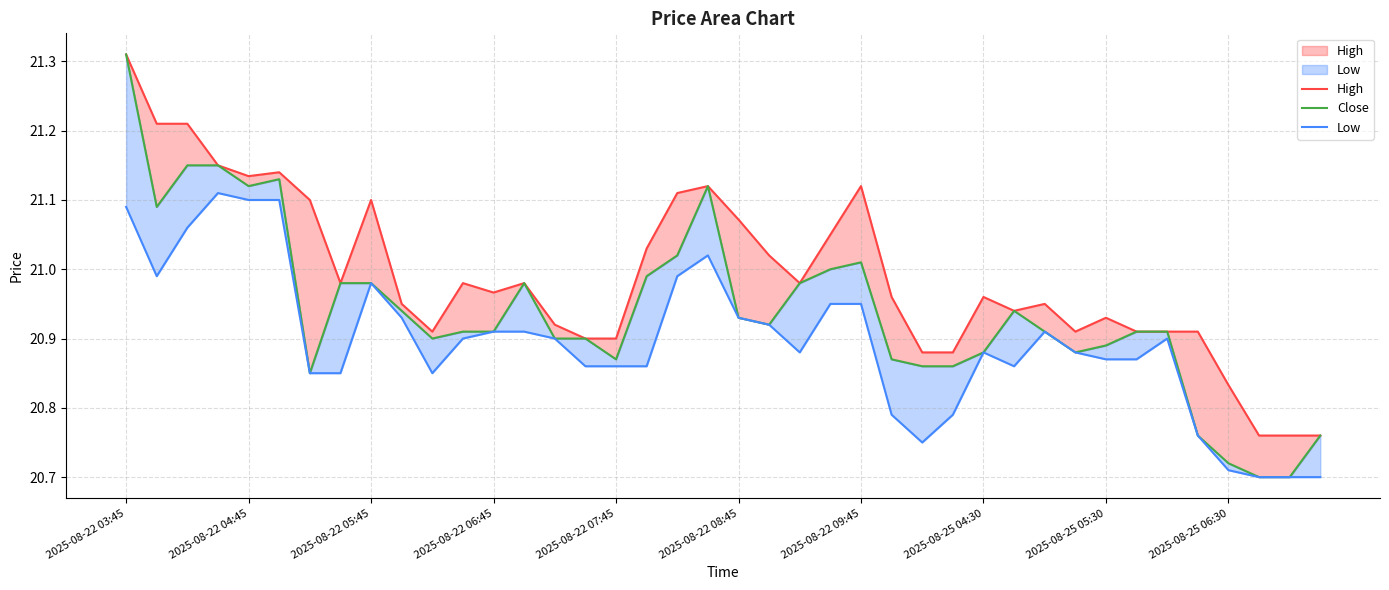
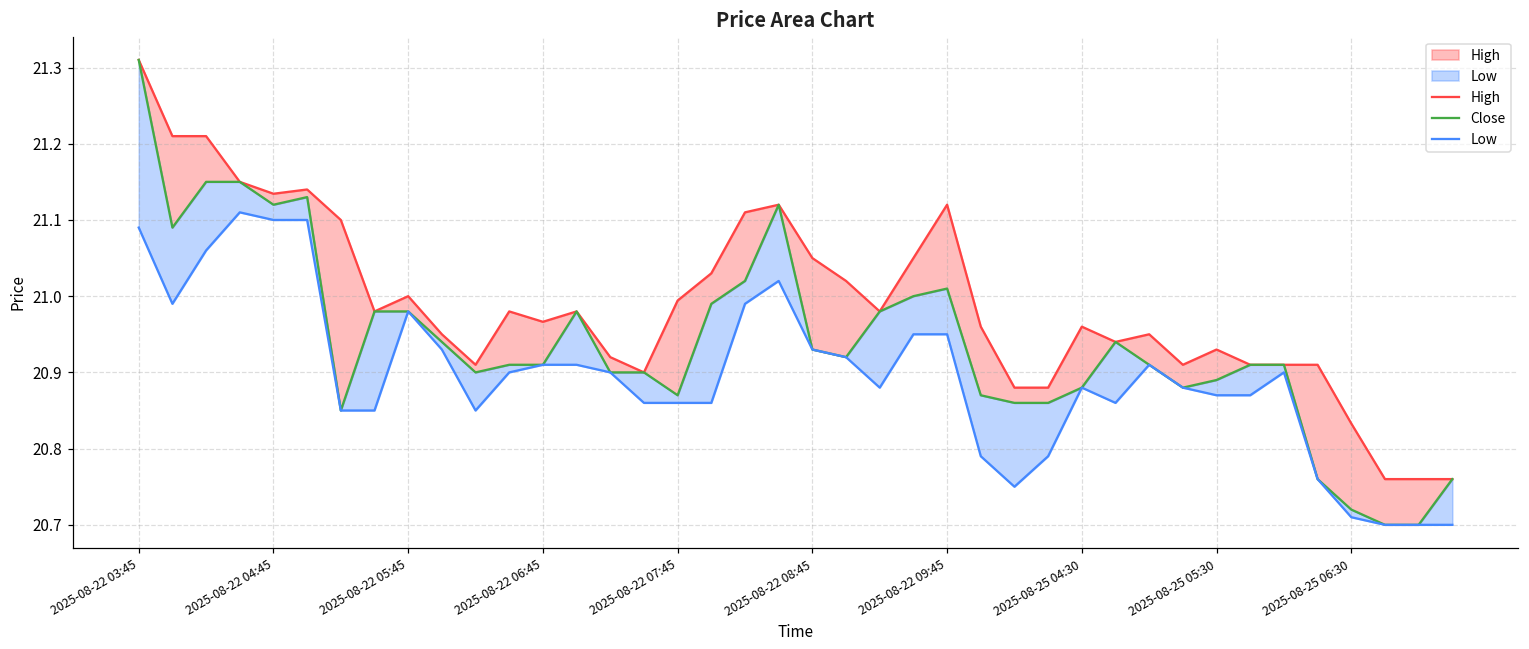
  {
    "High": {
      "2025-08-22 04:45": 21.13,
-     "2025-08-22 05:45": 21.1,
+     "2025-08-22 05:45": 21.0,
      "2025-08-22 06:45": 20.97,
-     "2025-08-22 07:45": 20.90,
-     "2025-08-22 08:45": 21.07,
+     "2025-08-22 07:45": 20.99,
+     "2025-08-22 08:45": 21.05,
      "2025-08-22 09:45": 21.12,
      "2025-08-25 04:30": 20.96,
      "2025-08-25 05:30": 20.93,
      "2025-08-25 06:30": 20.83
    }
  }
